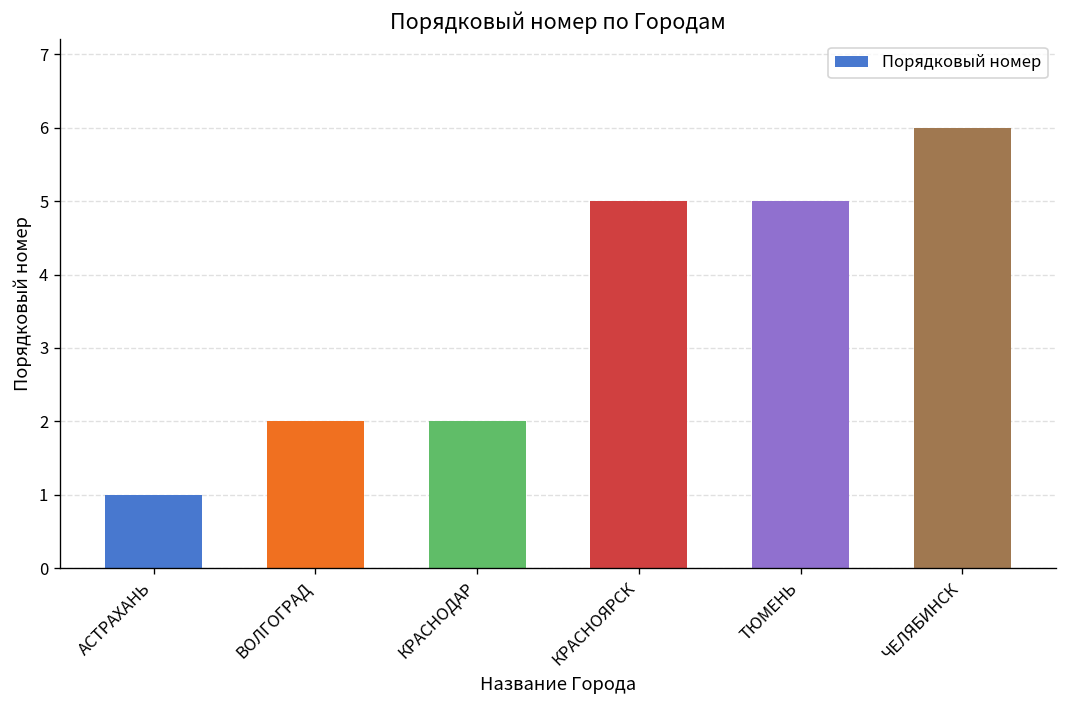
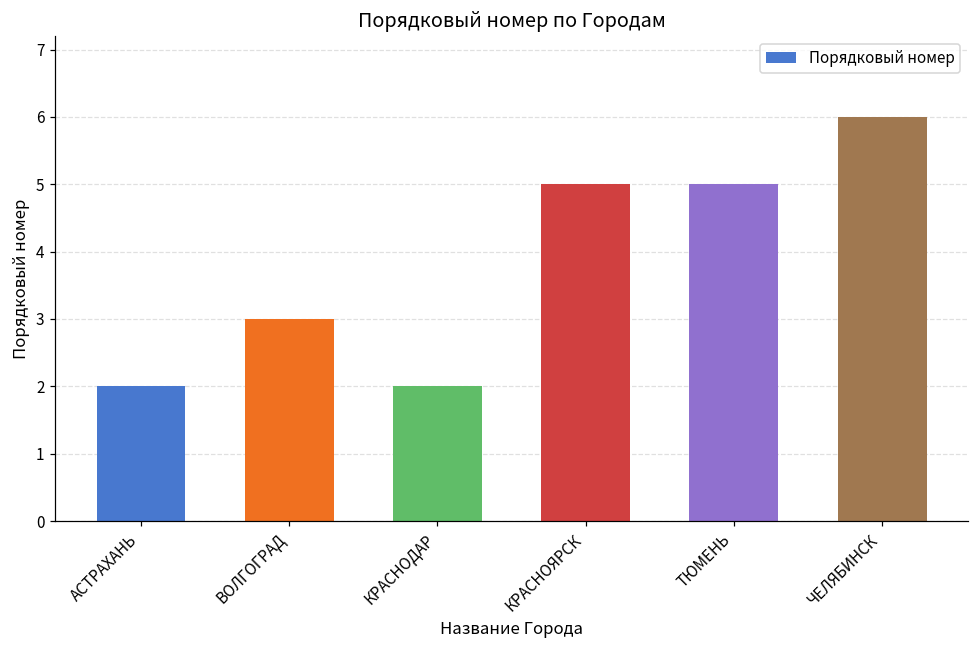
  {
-   "АСТРАХАНЬ": 1,
-   "ВОЛГОГРАД": 2,
+   "АСТРАХАНЬ": 2,
+   "ВОЛГОГРАД": 3,
    "КРАСНОДАР": 2,
    "КРАСНОЯРСК": 5,
    "ТЮМЕНЬ": 5,
    "ЧЕЛЯБИНСК": 6
  }
